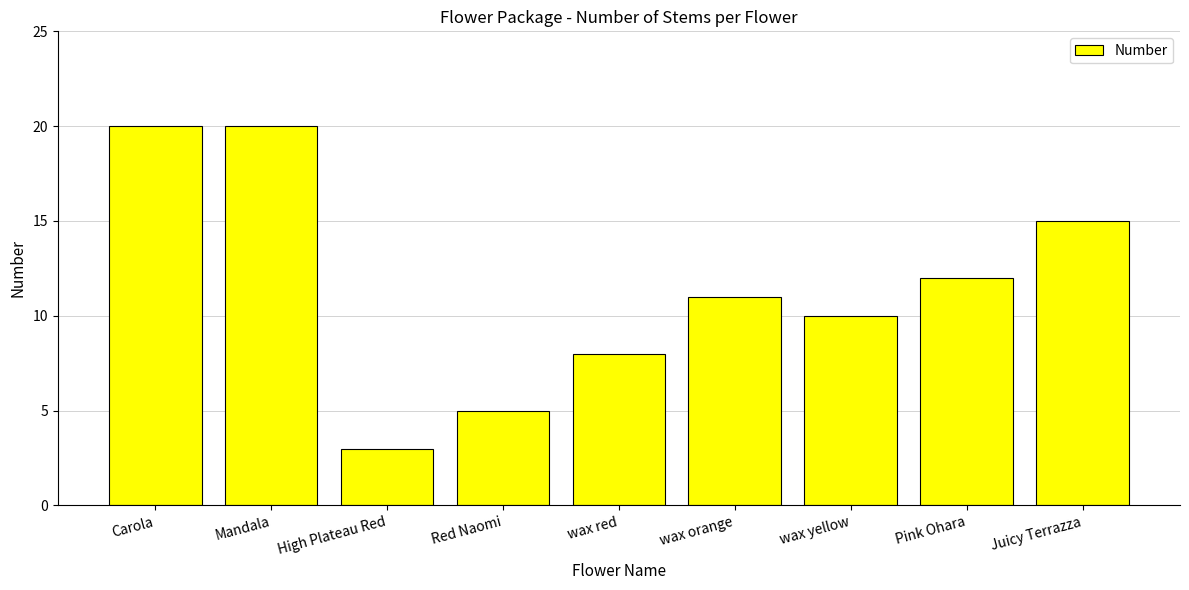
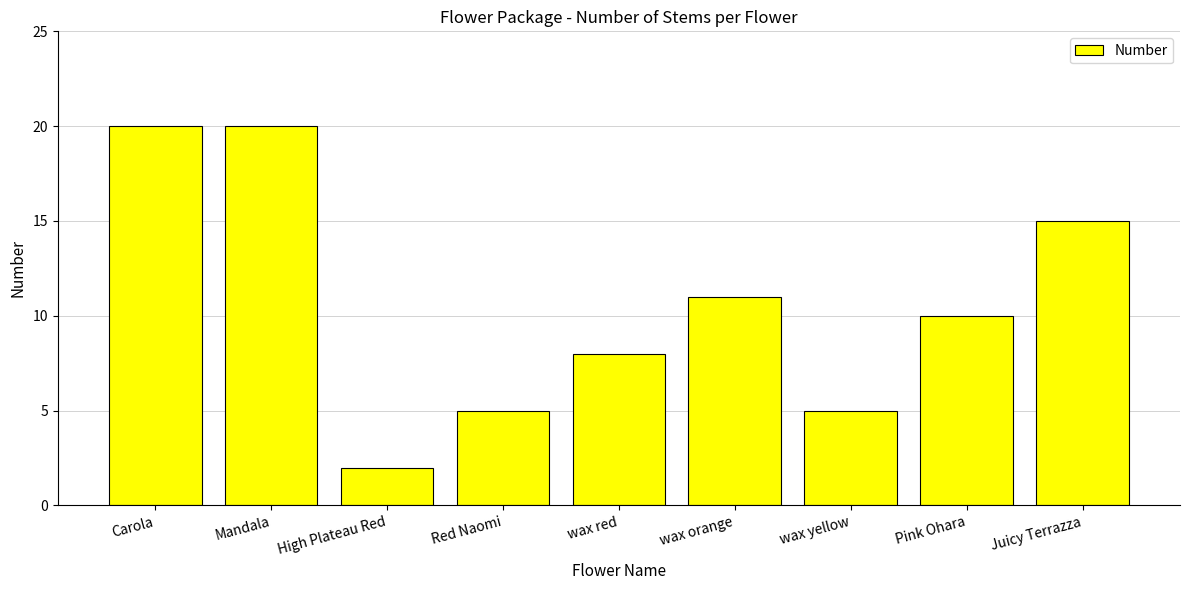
  {
    "Carola": 20,
    "Mandala": 20,
-   "High Plateau Red": 3,
+   "High Plateau Red": 2,
    "Red Naomi": 5,
    "wax red": 8,
    "wax orange": 11,
-   "wax yellow": 10,
-   "Pink Ohara": 12,
+   "wax yellow": 5,
+   "Pink Ohara": 10,
    "Juicy Terrazza": 15
  }
